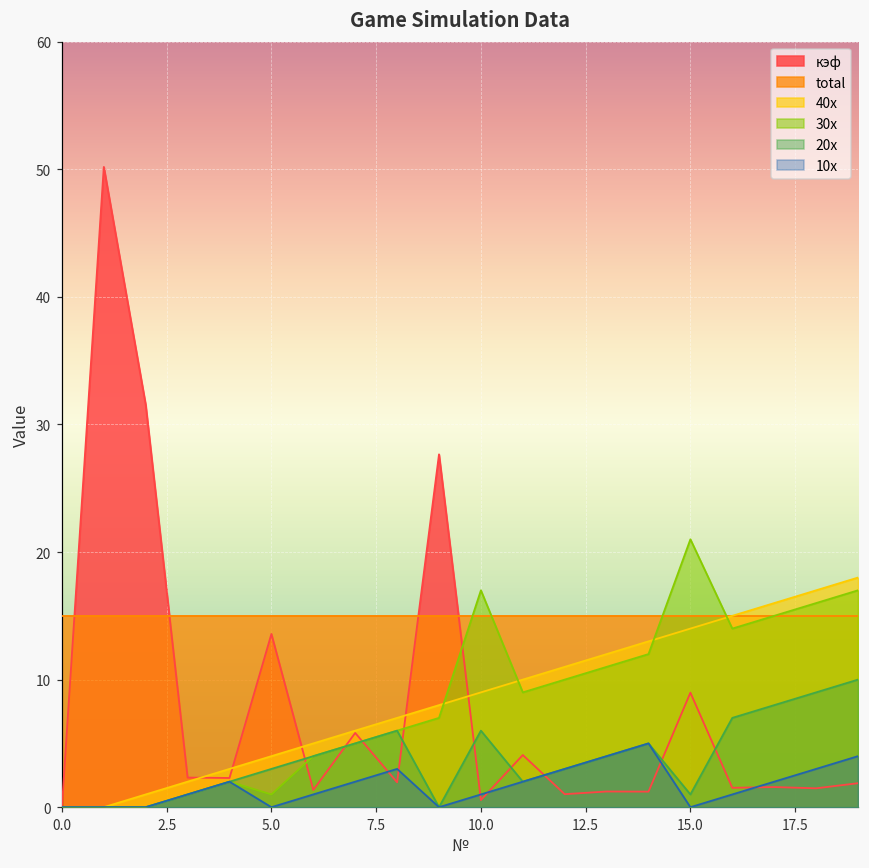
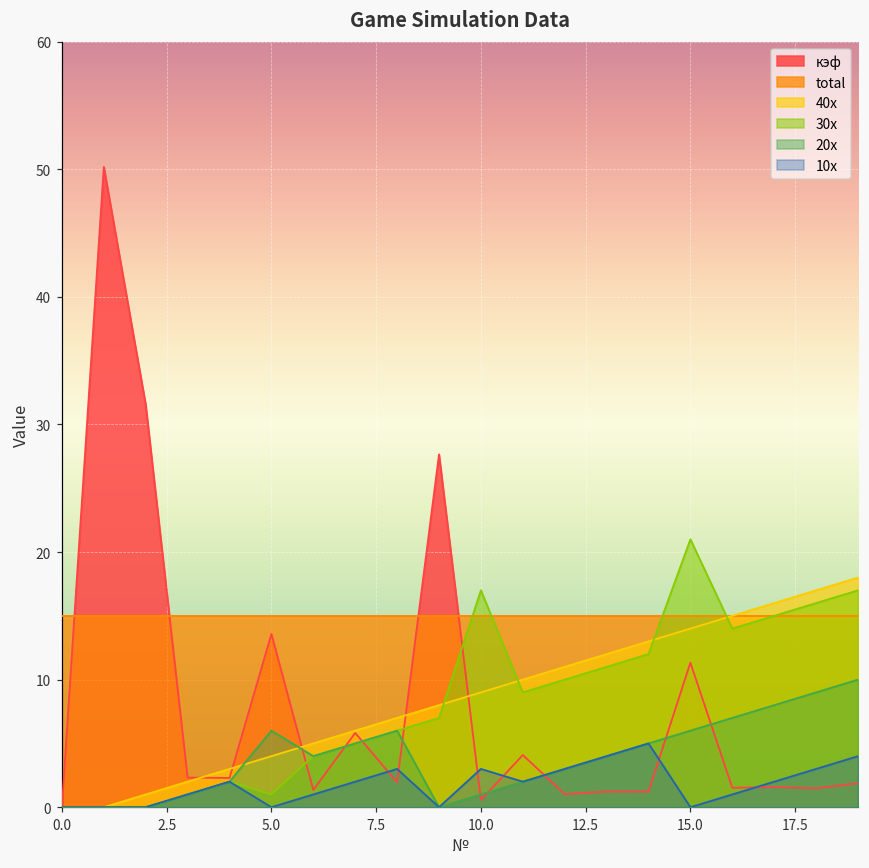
  {
    "кэф": {
      "5.0": 13.6,
      "10.0": 0.6,
-     "15.0": 9.0
+     "15.0": 11.3
    },
    "30x": {
      "5.0": 1.0,
      "10.0": 17.0,
      "15.0": 21.0
    },
    "20x": {
-     "5.0": 3,
-     "10.0": 6,
-     "15.0": 1
+     "5.0": 6,
+     "10.0": 1,
+     "15.0": 6
    },
    "10x": {
      "5.0": 0,
-     "10.0": 1,
+     "10.0": 3,
      "15.0": 0
    }
  }
